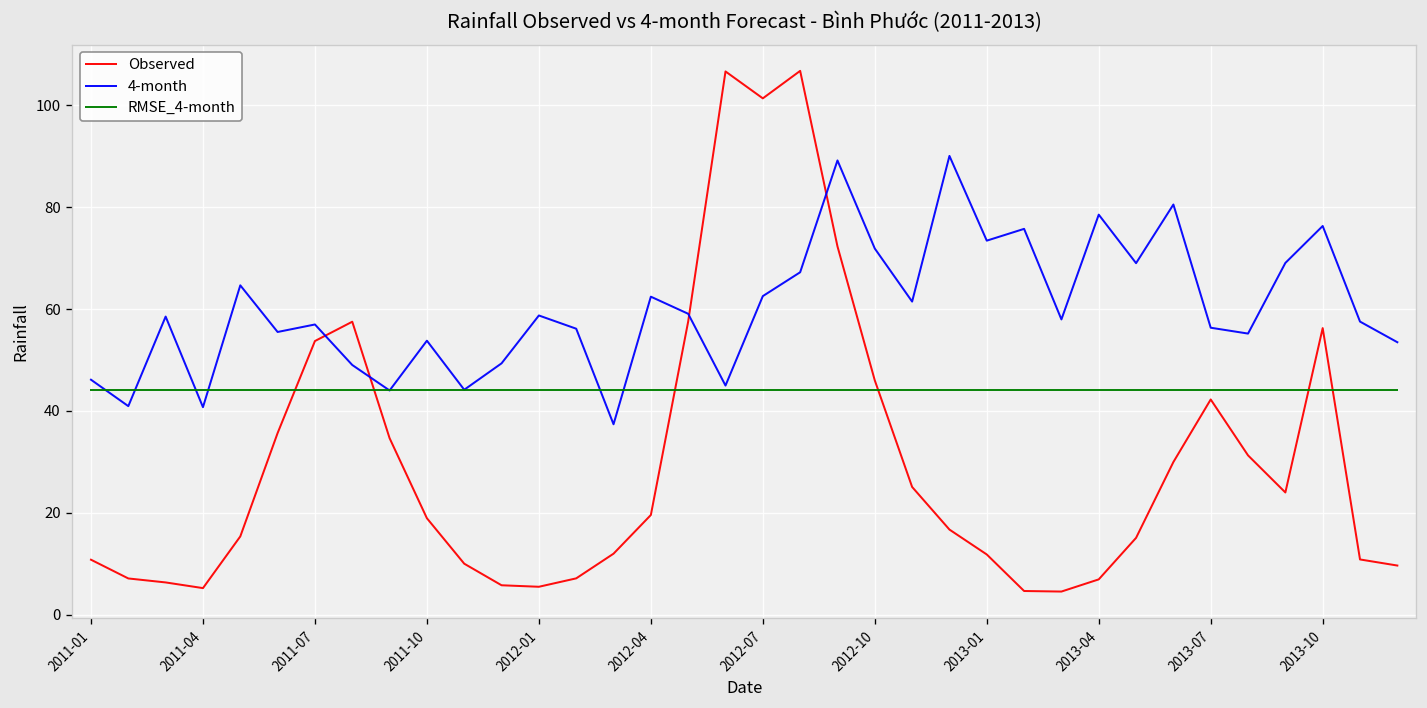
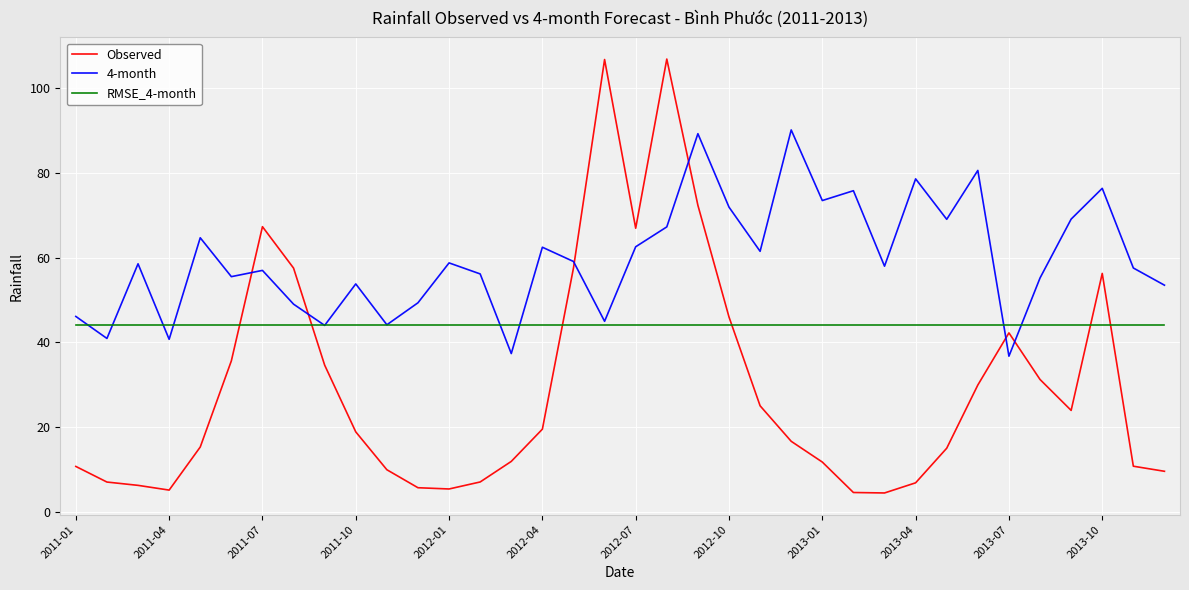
  {
    "Observed": {
      "2011-01": 11,
      "2011-04": 5,
-     "2011-07": 54,
+     "2011-07": 67,
      "2011-10": 19,
      "2012-01": 6,
      "2012-04": 20,
-     "2012-07": 101,
+     "2012-07": 67,
      "2012-10": 46,
      "2013-01": 12,
      "2013-04": 7,
      "2013-07": 42,
      "2013-10": 56
    },
    "4-month": {
      "2011-01": 46,
      "2011-04": 41,
      "2011-07": 57,
      "2011-10": 54,
      "2012-01": 59,
      "2012-04": 62,
      "2012-07": 63,
      "2012-10": 72,
      "2013-01": 73,
      "2013-04": 79,
-     "2013-07": 56,
+     "2013-07": 37,
      "2013-10": 76
    },
    "RMSE_4-month": {
      "2011-01": 44,
      "2011-04": 44,
      "2011-07": 44,
      "2011-10": 44,
      "2012-01": 44,
      "2012-04": 44,
      "2012-07": 44,
      "2012-10": 44,
      "2013-01": 44,
      "2013-04": 44,
      "2013-07": 44,
      "2013-10": 44
    }
  }
